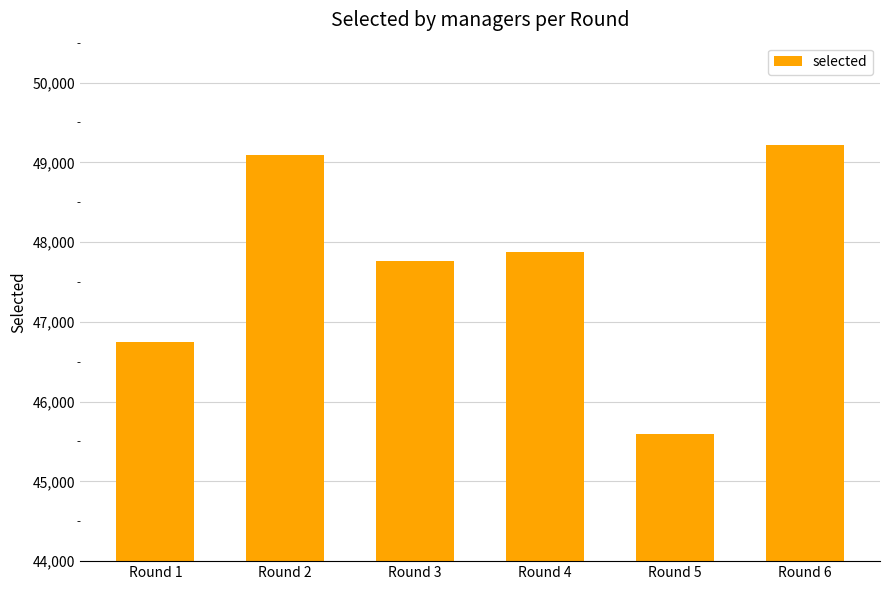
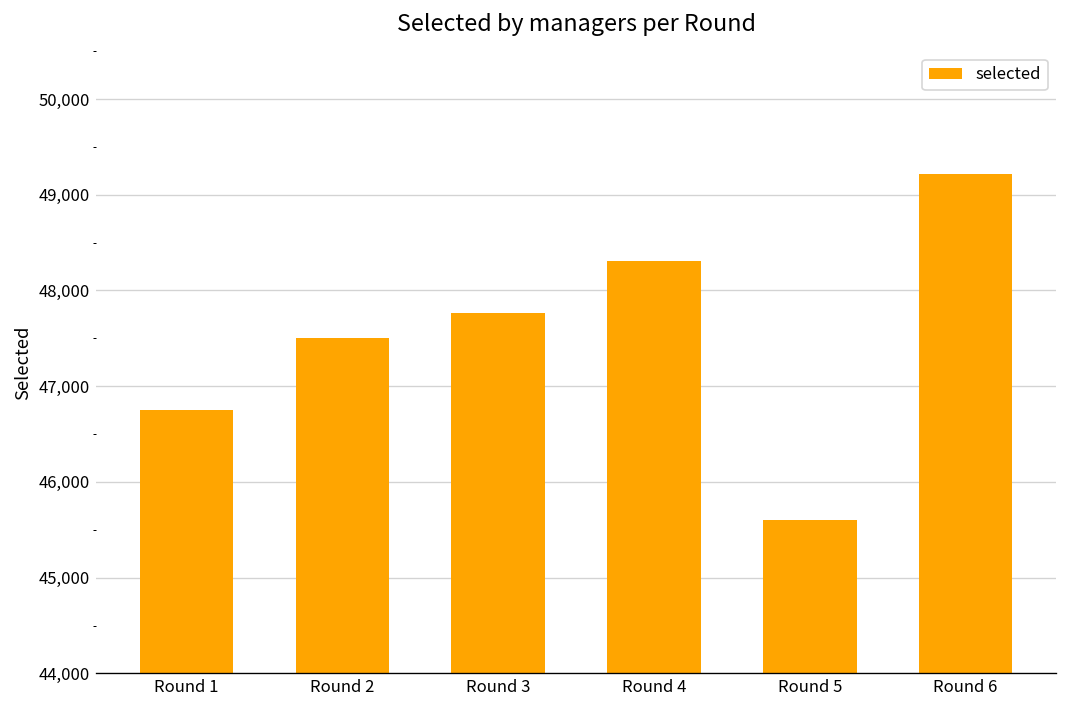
  {
    "Round 1": "46,800",
-   "Round 2": "49,100",
+   "Round 2": "47,500",
    "Round 3": "47,800",
-   "Round 4": "47,900",
+   "Round 4": "48,300",
    "Round 5": "45,600",
    "Round 6": "49,200"
  }
